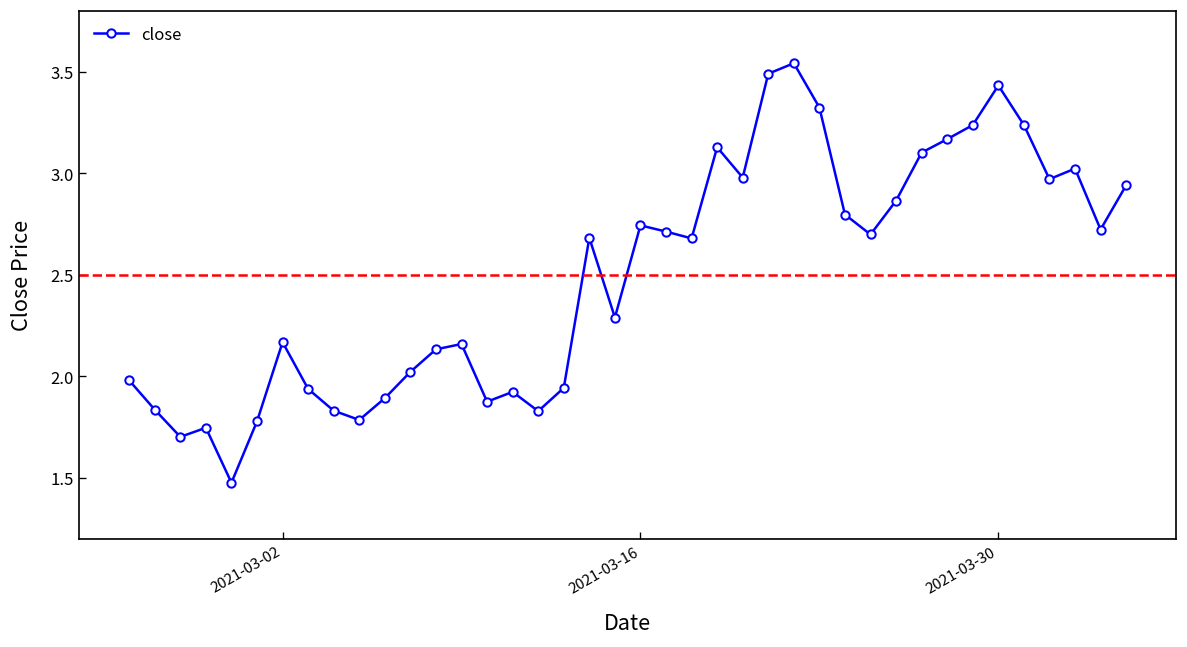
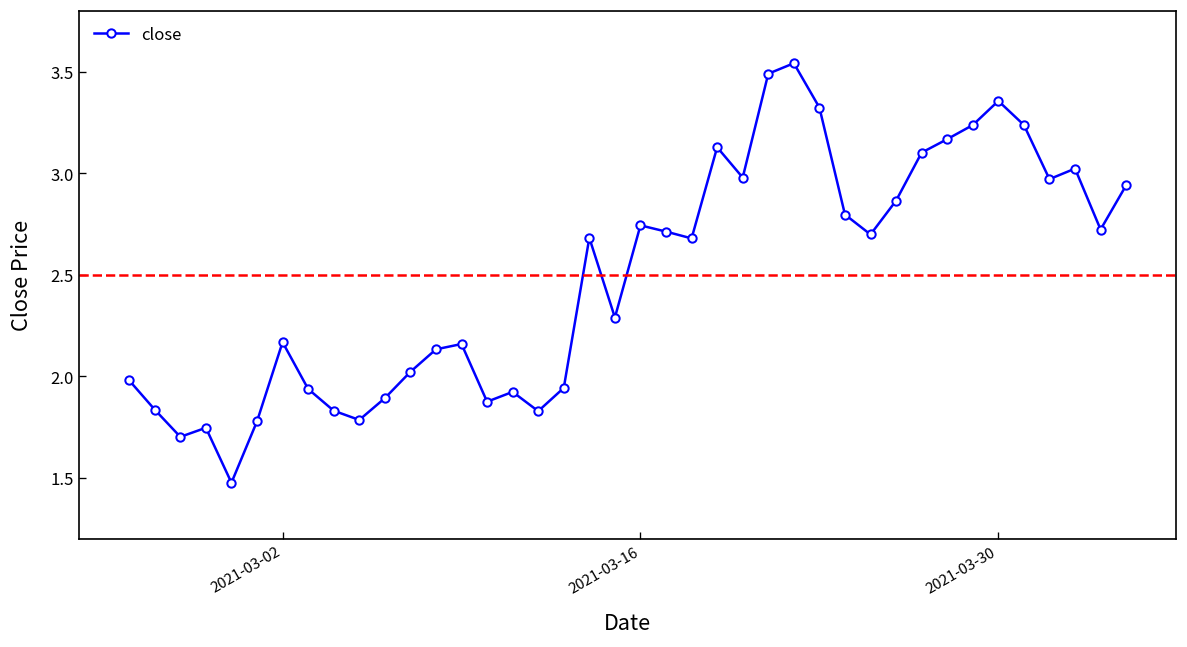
  {
    "2021-03-02": 2.17,
    "2021-03-16": 2.74,
-   "2021-03-30": 3.43
+   "2021-03-30": 3.36
  }
